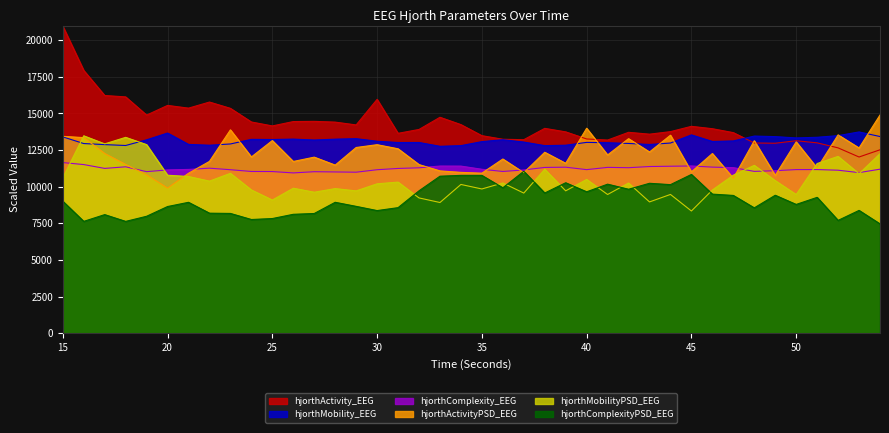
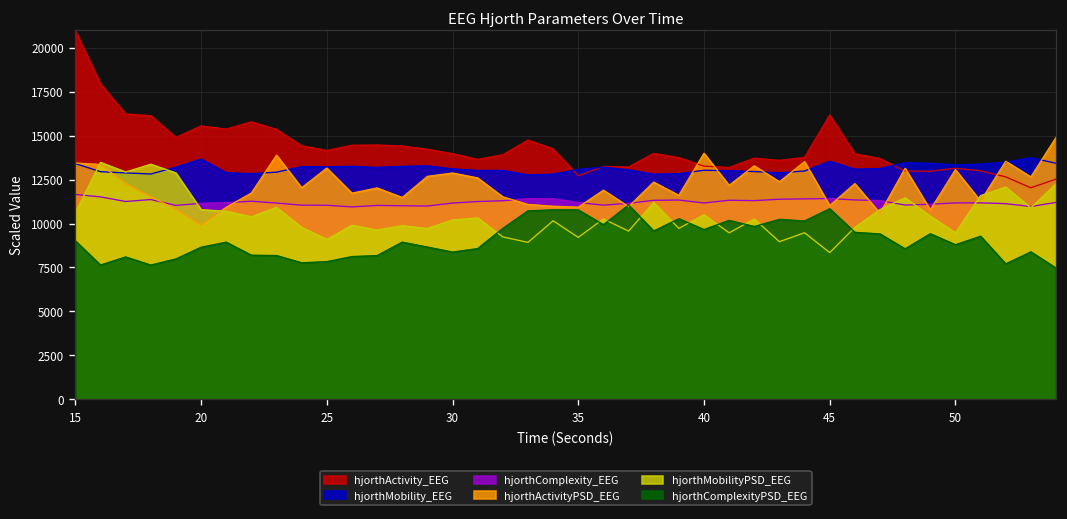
  {
    "hjorthActivity_EEG": {
      "15": 21000,
      "20": 15500,
      "25": 14100,
-     "30": 16000,
-     "35": 13500,
+     "30": 14000,
+     "35": 12700,
      "40": 13300,
-     "45": 14100
+     "45": 16200
    },
    "hjorthMobility_EEG": {
      "20": 13700,
      "30": 13100,
      "35": 13100,
      "40": 13000,
      "45": 13500,
      "50": 13300
    },
    "hjorthComplexity_EEG": {
      "15": 11700,
      "20": 11100,
      "25": 11000,
      "30": 11200,
      "35": 11200,
      "40": 11200,
      "45": 11400,
      "50": 11200
    },
    "hjorthActivityPSD_EEG": {
      "20": 9900,
      "30": 12900,
      "40": 14000,
      "45": 11000
    },
    "hjorthMobilityPSD_EEG": {
      "15": 10600,
      "20": 10800,
      "25": 9100,
      "30": 10200,
-     "35": 9800,
+     "35": 9200,
      "40": 10500,
      "45": 8300,
      "50": 9500
    },
    "hjorthComplexityPSD_EEG": {
      "15": 9000,
      "20": 8700,
      "25": 7800,
      "30": 8400,
      "40": 9700,
      "45": 10800,
      "50": 8800
    }
  }
